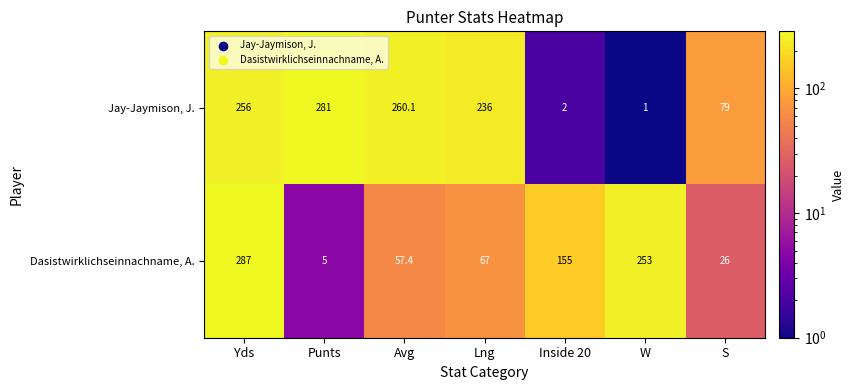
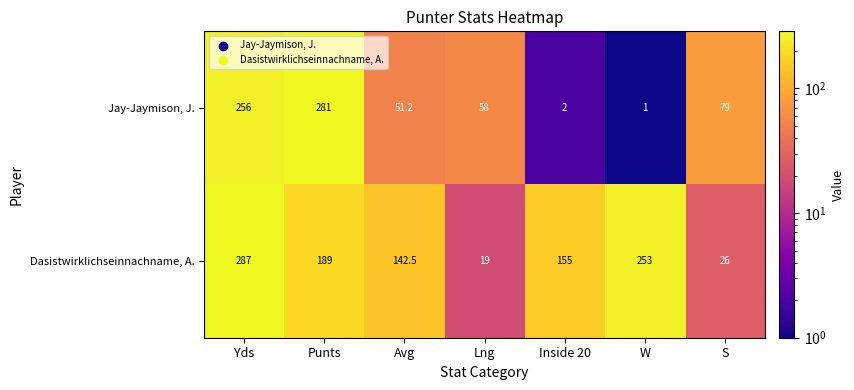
  {
    "Jay-Jaymison, J.": {
      "Yds": 256,
      "Punts": 281,
-     "Avg": 260.1,
-     "Lng": 236,
+     "Avg": 51.2,
+     "Lng": 58,
      "Inside 20": 2,
      "W": 1,
      "S": 79
    },
    "Dasistwirklichseinnachname, A.": {
      "Yds": 287,
-     "Punts": 5,
-     "Avg": 57.4,
-     "Lng": 67,
+     "Punts": 189,
+     "Avg": 142.5,
+     "Lng": 19,
      "Inside 20": 155,
      "W": 253,
      "S": 26
    }
  }
